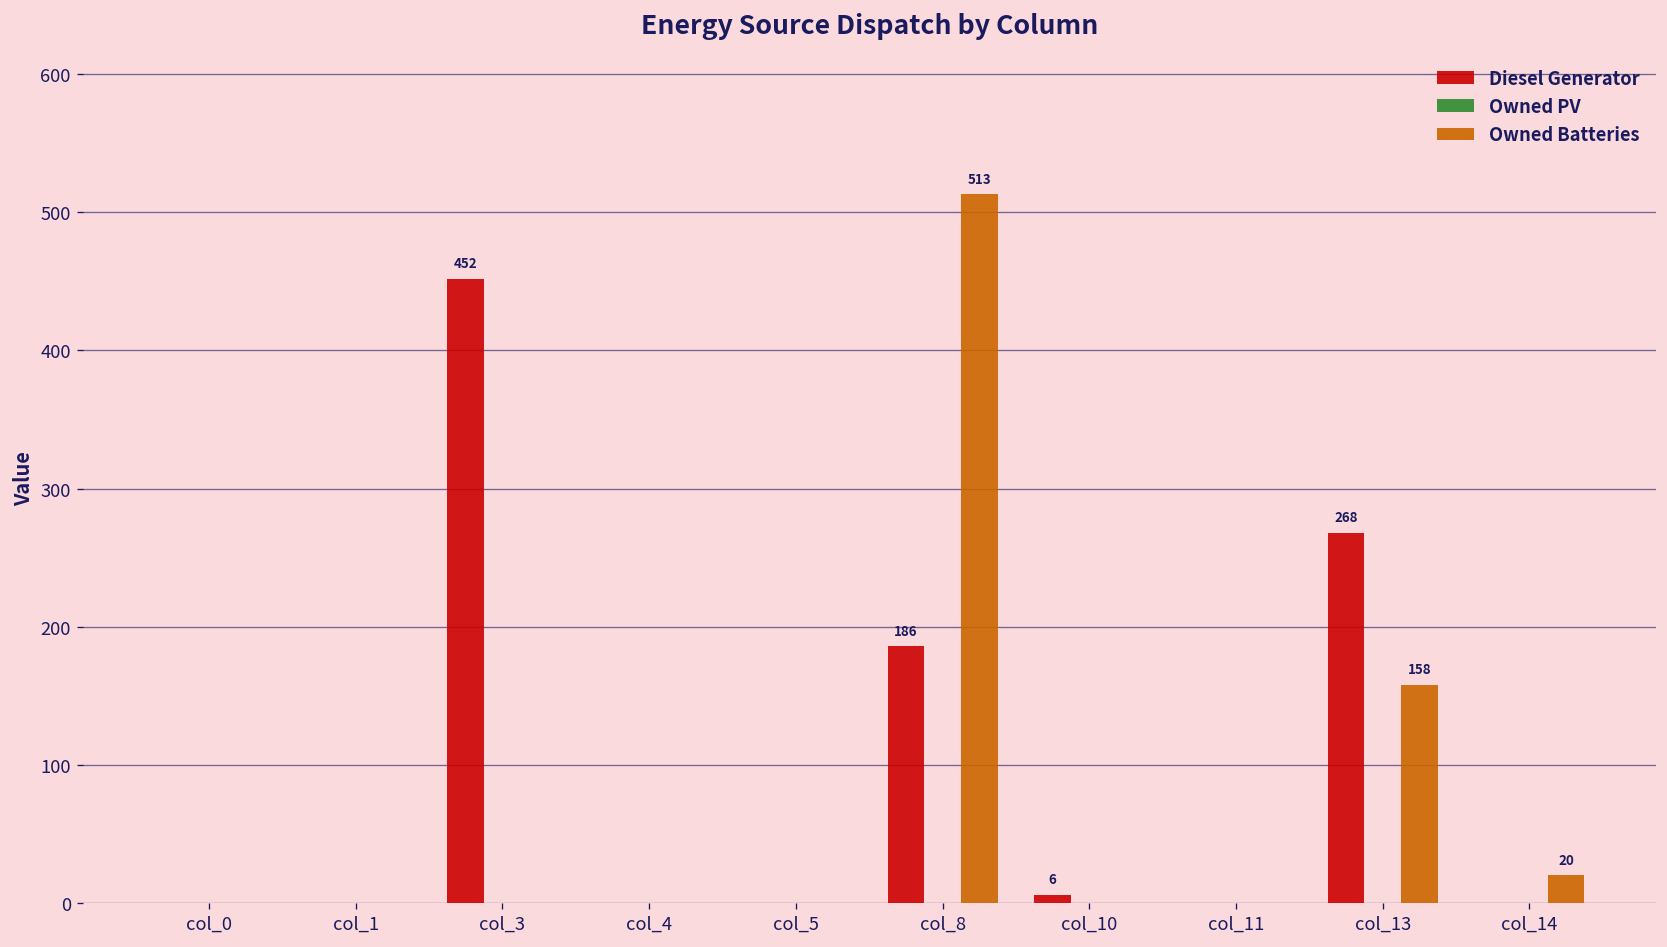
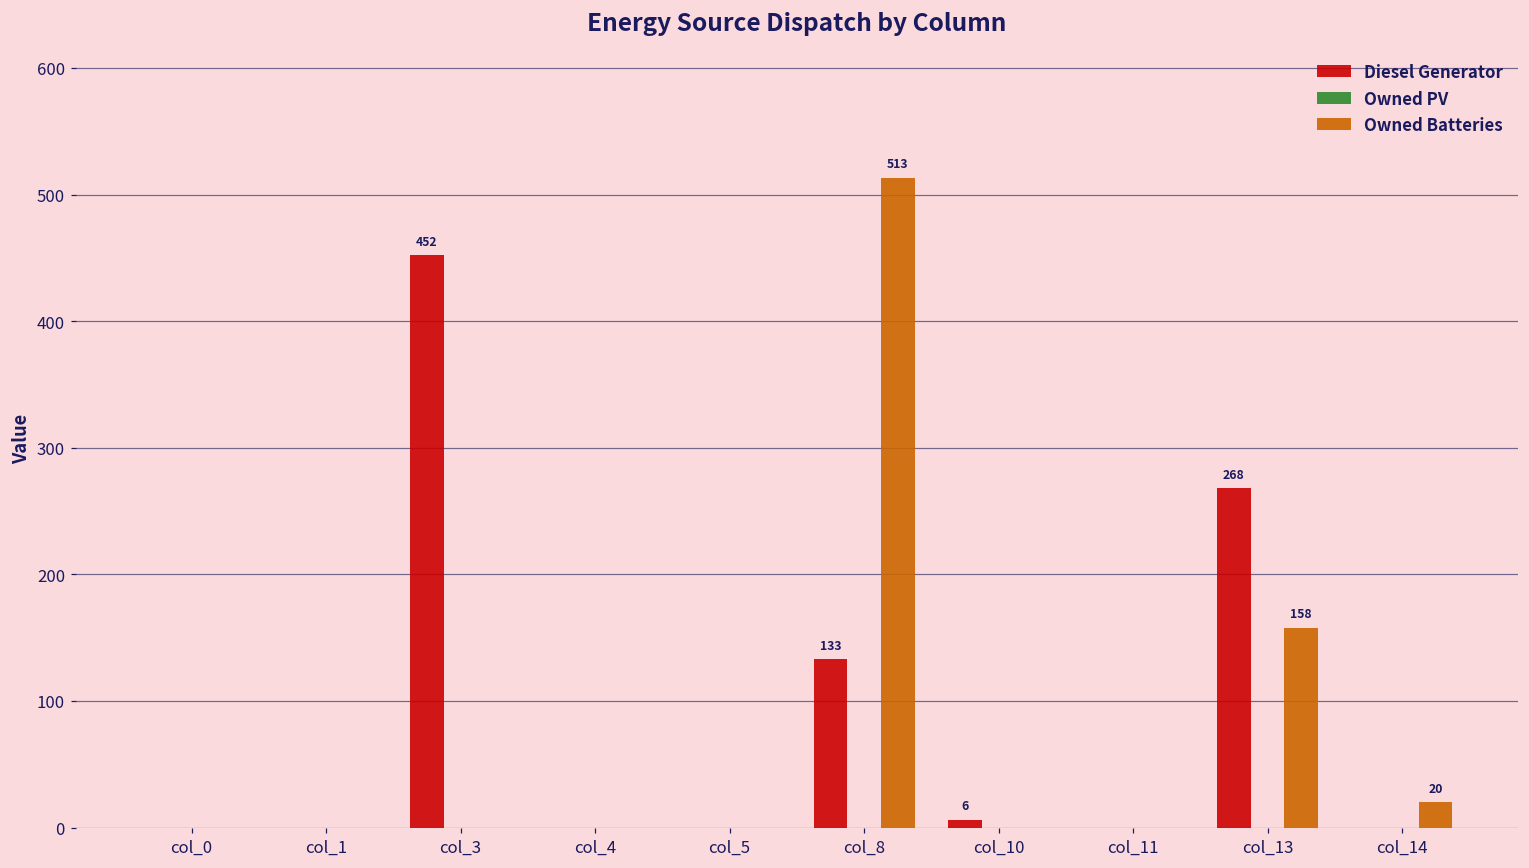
  {
    "Diesel Generator": {
      "col_3": 452,
-     "col_8": 186,
+     "col_8": 133,
      "col_10": 6,
      "col_13": 268
    },
    "Owned PV": {
      "col_0": 0,
      "col_1": 0,
      "col_3": 0,
      "col_4": 0,
      "col_5": 0,
      "col_8": 0,
      "col_10": 0,
      "col_11": 0,
      "col_13": 0,
      "col_14": 0
    },
    "Owned Batteries": {
      "col_8": 513,
      "col_13": 158,
      "col_14": 20
    }
  }
